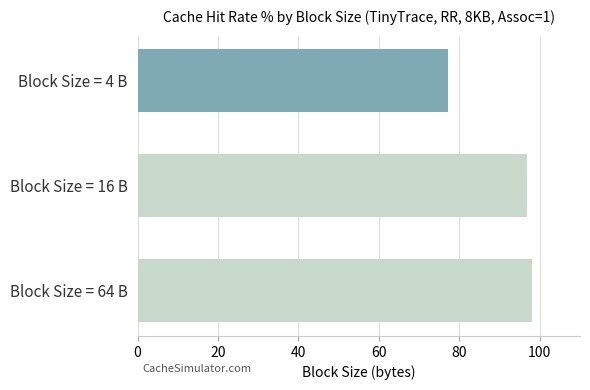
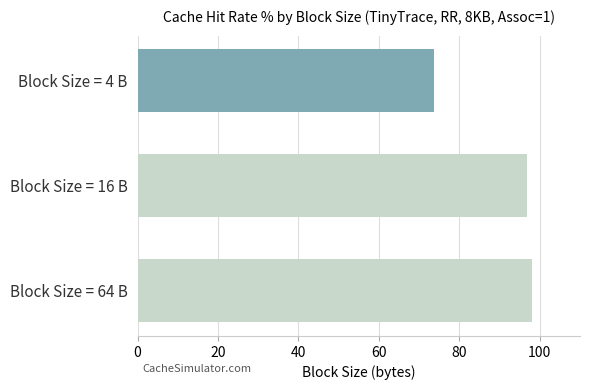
  {
-   "Block Size = 4 B": 77,
+   "Block Size = 4 B": 74,
    "Block Size = 16 B": 97,
    "Block Size = 64 B": 98
  }
